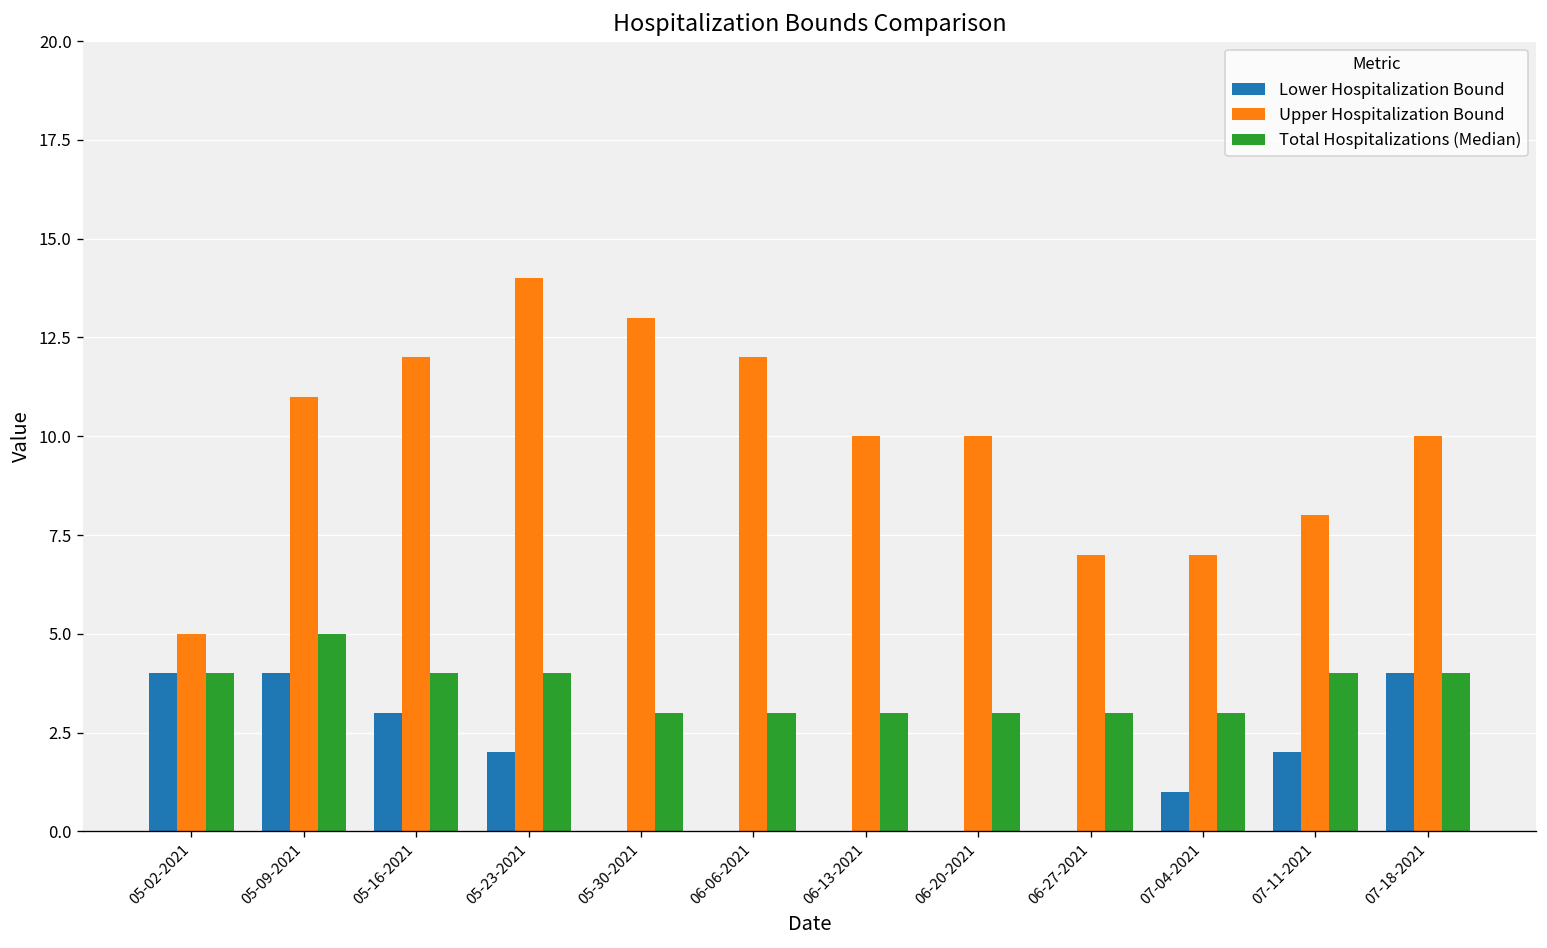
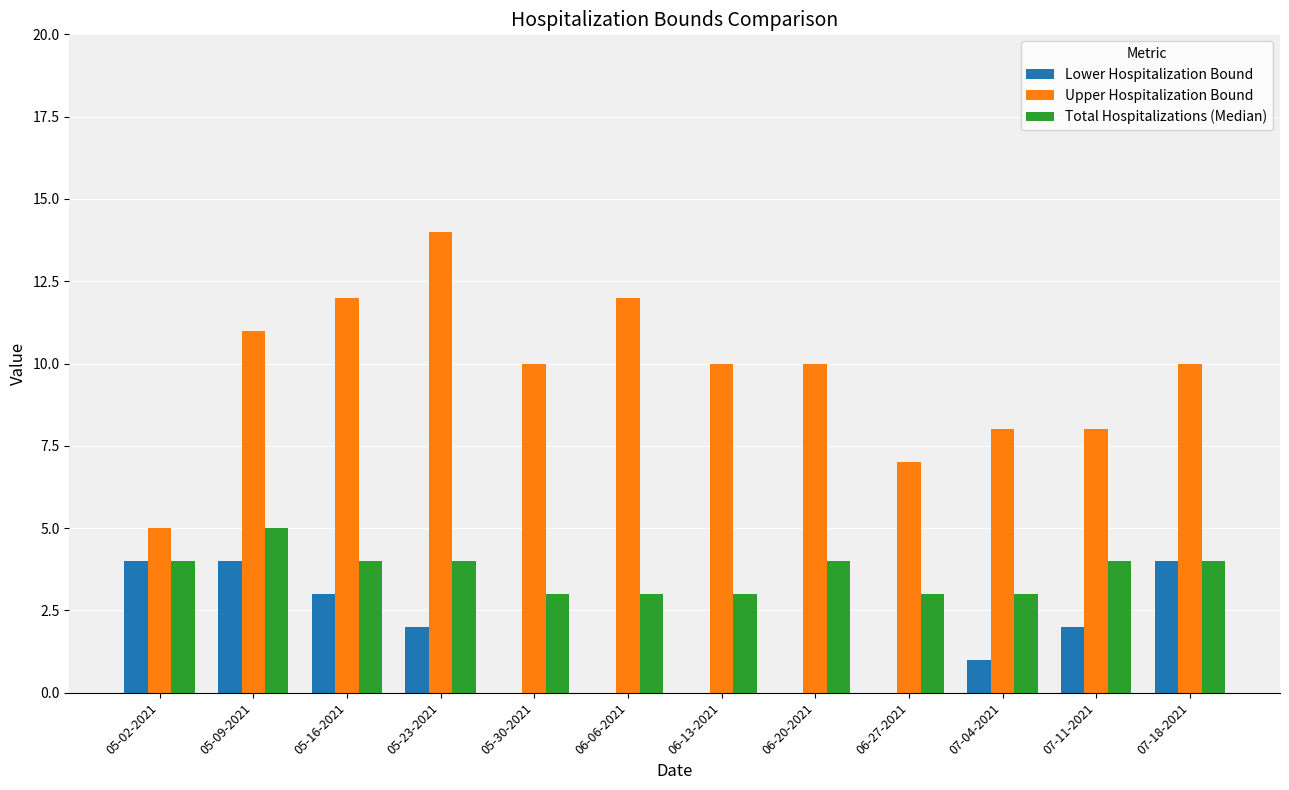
  {
    "Lower Hospitalization Bound": {
      "05-02-2021": 4,
      "05-09-2021": 4,
      "05-16-2021": 3,
      "05-23-2021": 2,
      "05-30-2021": 0,
      "06-06-2021": 0,
      "06-13-2021": 0,
      "06-20-2021": 0,
      "06-27-2021": 0,
      "07-04-2021": 1,
      "07-11-2021": 2,
      "07-18-2021": 4
    },
    "Upper Hospitalization Bound": {
      "05-02-2021": 5,
      "05-09-2021": 11,
      "05-16-2021": 12,
      "05-23-2021": 14,
-     "05-30-2021": 13,
+     "05-30-2021": 10,
      "06-06-2021": 12,
      "06-13-2021": 10,
      "06-20-2021": 10,
      "06-27-2021": 7,
-     "07-04-2021": 7,
+     "07-04-2021": 8,
      "07-11-2021": 8,
      "07-18-2021": 10
    },
    "Total Hospitalizations (Median)": {
      "05-02-2021": 4,
      "05-09-2021": 5,
      "05-16-2021": 4,
      "05-23-2021": 4,
      "05-30-2021": 3,
      "06-06-2021": 3,
      "06-13-2021": 3,
-     "06-20-2021": 3,
+     "06-20-2021": 4,
      "06-27-2021": 3,
      "07-04-2021": 3,
      "07-11-2021": 4,
      "07-18-2021": 4
    }
  }
